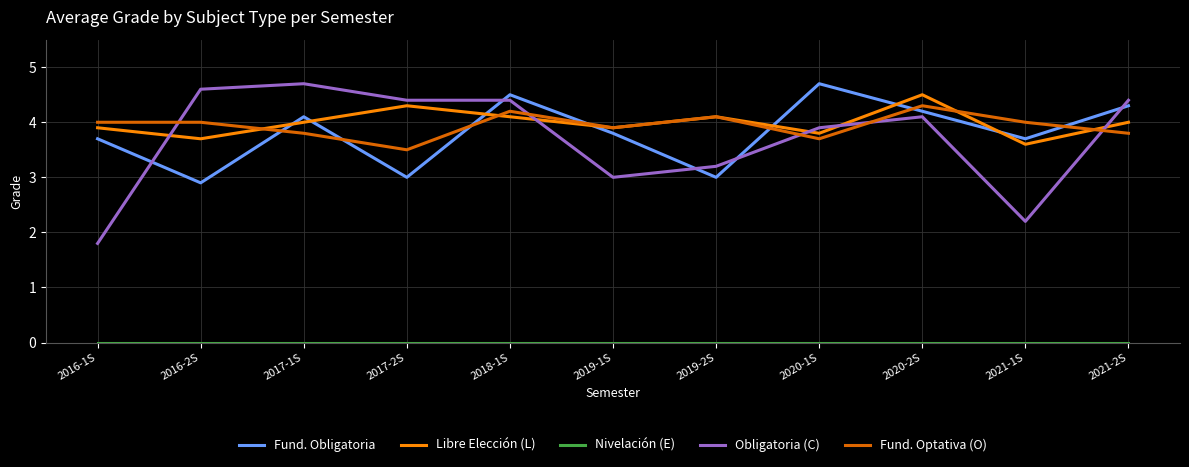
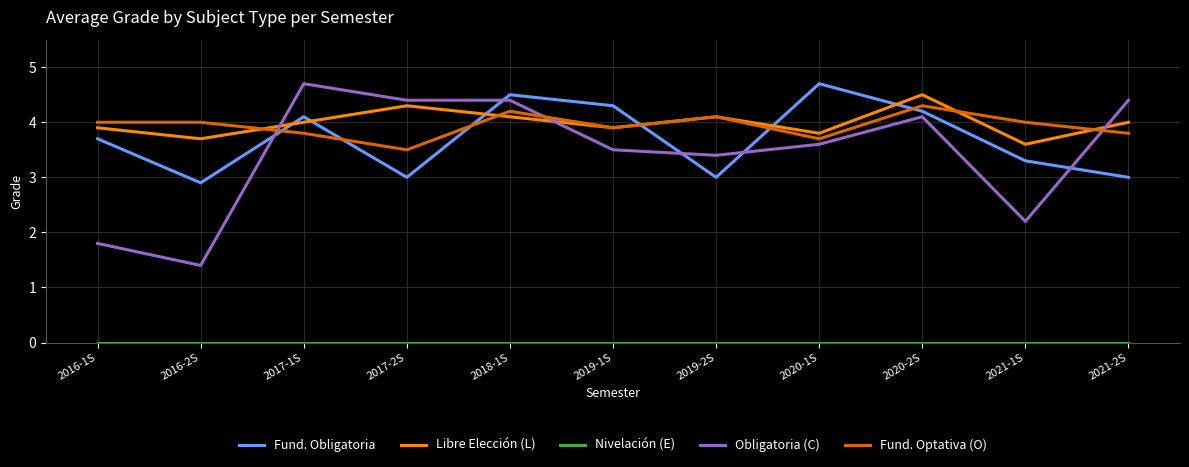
  {
    "Fund. Obligatoria": {
      "2016-1S": 3.7,
      "2016-2S": 2.9,
      "2017-1S": 4.1,
      "2017-2S": 3.0,
      "2018-1S": 4.5,
-     "2019-1S": 3.8,
+     "2019-1S": 4.3,
      "2019-2S": 3.0,
      "2020-1S": 4.7,
      "2020-2S": 4.2,
-     "2021-1S": 3.7,
-     "2021-2S": 4.3
+     "2021-1S": 3.3,
+     "2021-2S": 3.0
    },
    "Nivelación (E)": {
      "2016-1S": 0.0,
      "2016-2S": 0.0,
      "2017-1S": 0.0,
      "2017-2S": 0.0,
      "2018-1S": 0.0,
      "2019-1S": 0.0,
      "2019-2S": 0.0,
      "2020-1S": 0.0,
      "2020-2S": 0.0,
      "2021-1S": 0.0,
      "2021-2S": 0.0
    },
    "Obligatoria (C)": {
      "2016-1S": 1.8,
-     "2016-2S": 4.6,
+     "2016-2S": 1.4,
      "2017-1S": 4.7,
      "2017-2S": 4.4,
      "2018-1S": 4.4,
-     "2019-1S": 3.0,
-     "2019-2S": 3.2,
-     "2020-1S": 3.9,
+     "2019-1S": 3.5,
+     "2019-2S": 3.4,
+     "2020-1S": 3.6,
      "2020-2S": 4.1,
      "2021-1S": 2.2,
      "2021-2S": 4.4
    }
  }
